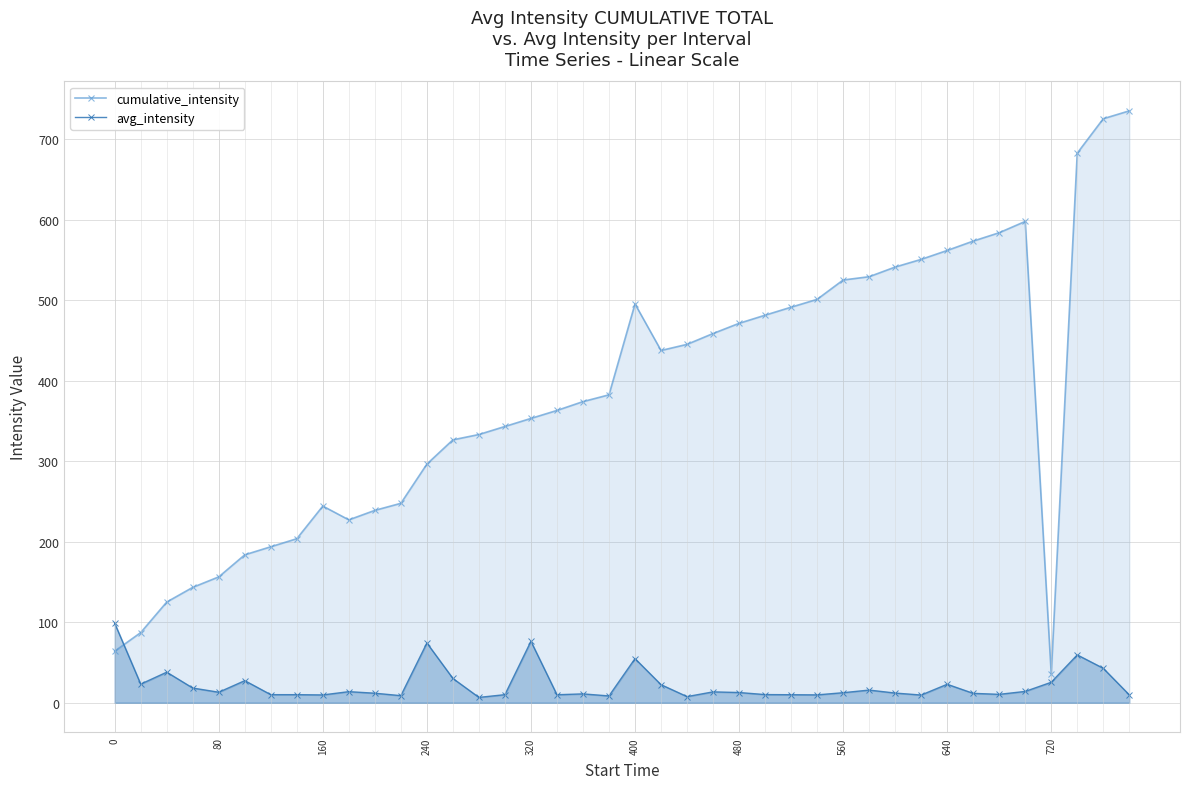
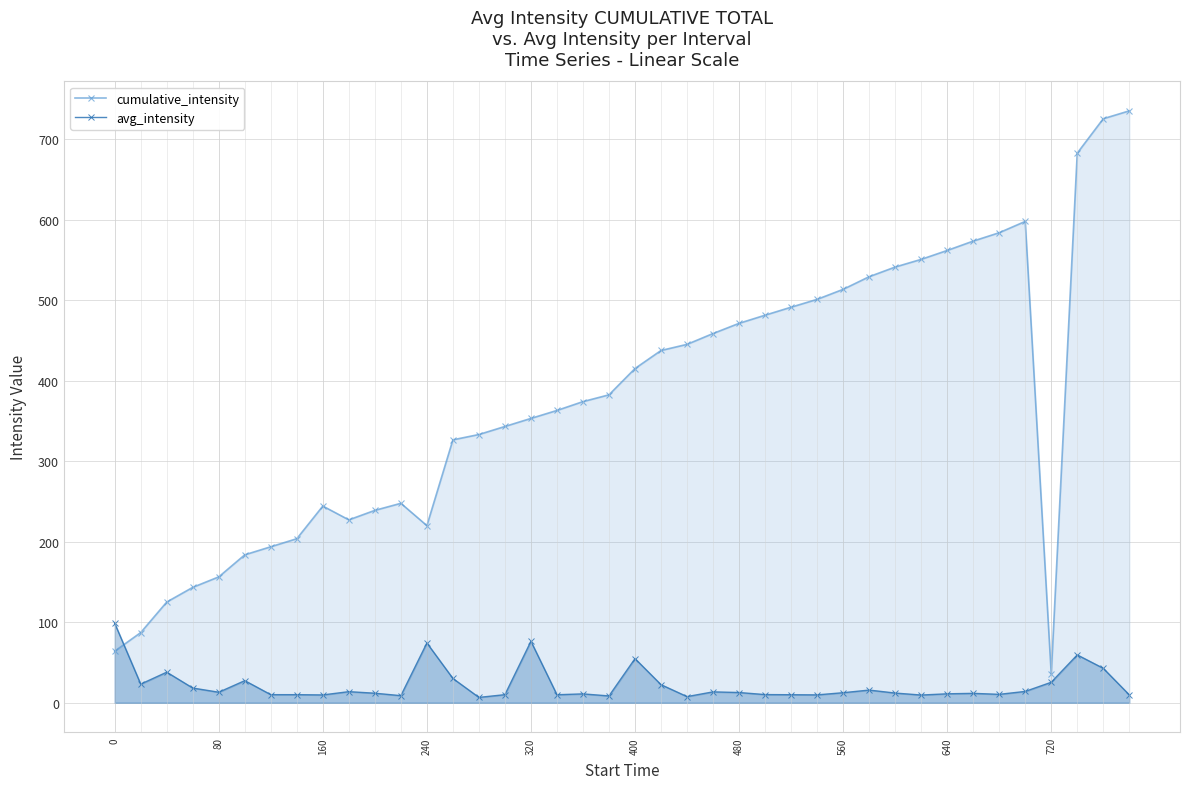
  {
    "cumulative_intensity": {
      "0": 60,
      "80": 160,
      "160": 240,
-     "240": 300,
+     "240": 220,
      "320": 350,
-     "400": 500,
+     "400": 420,
      "480": 470,
-     "560": 530,
+     "560": 510,
      "640": 560,
      "720": 40
    },
    "avg_intensity": {
      "0": 100,
      "80": 10,
      "160": 10,
      "240": 70,
      "320": 80,
      "400": 50,
      "480": 10,
      "560": 10,
-     "640": 20,
+     "640": 10,
      "720": 30
    }
  }
